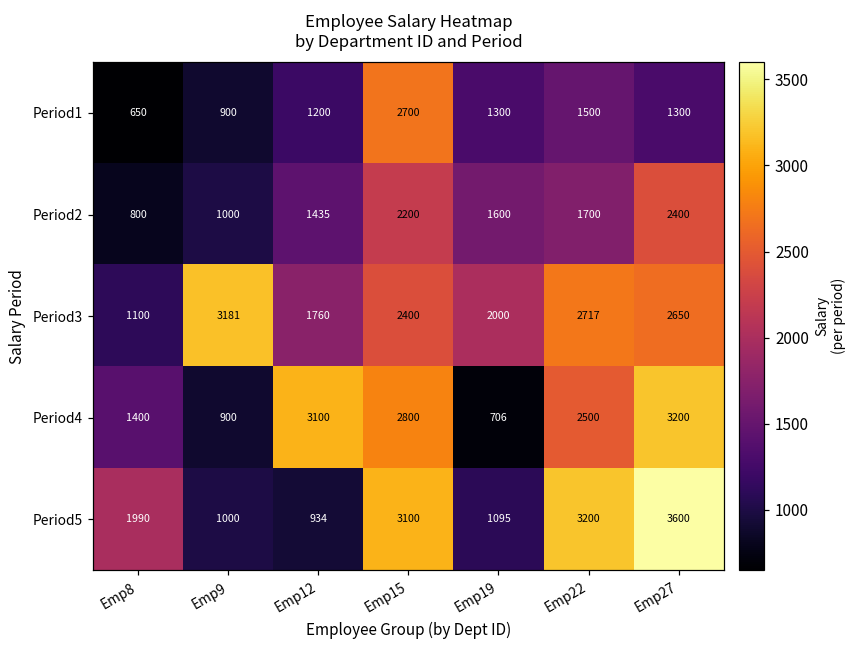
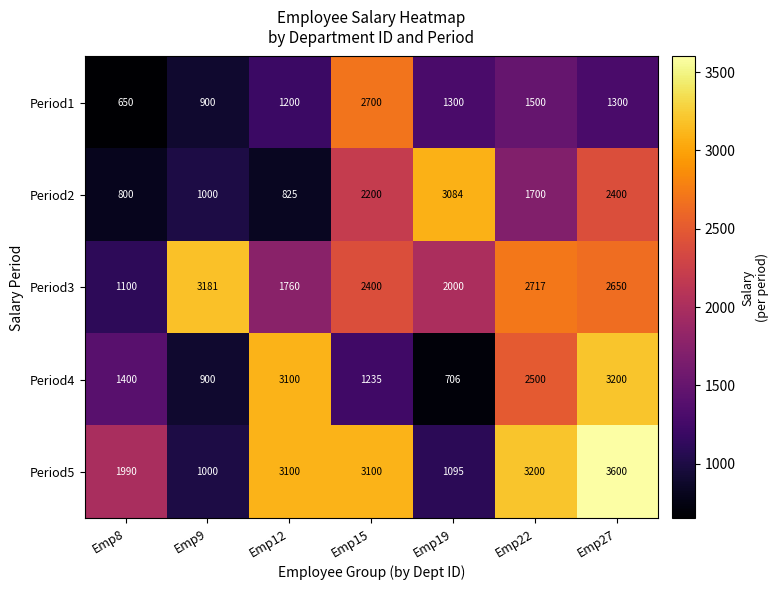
  {
    "Period1": {
      "Emp8": 650,
      "Emp9": 900,
      "Emp12": 1200,
      "Emp15": 2700,
      "Emp19": 1300,
      "Emp22": 1500,
      "Emp27": 1300
    },
    "Period2": {
      "Emp8": 800,
      "Emp9": 1000,
-     "Emp12": 1435,
+     "Emp12": 825,
      "Emp15": 2200,
-     "Emp19": 1600,
+     "Emp19": 3084,
      "Emp22": 1700,
      "Emp27": 2400
    },
    "Period3": {
      "Emp8": 1100,
      "Emp9": 3181,
      "Emp12": 1760,
      "Emp15": 2400,
      "Emp19": 2000,
      "Emp22": 2717,
      "Emp27": 2650
    },
    "Period4": {
      "Emp8": 1400,
      "Emp9": 900,
      "Emp12": 3100,
-     "Emp15": 2800,
+     "Emp15": 1235,
      "Emp19": 706,
      "Emp22": 2500,
      "Emp27": 3200
    },
    "Period5": {
      "Emp8": 1990,
      "Emp9": 1000,
-     "Emp12": 934,
+     "Emp12": 3100,
      "Emp15": 3100,
      "Emp19": 1095,
      "Emp22": 3200,
      "Emp27": 3600
    }
  }
